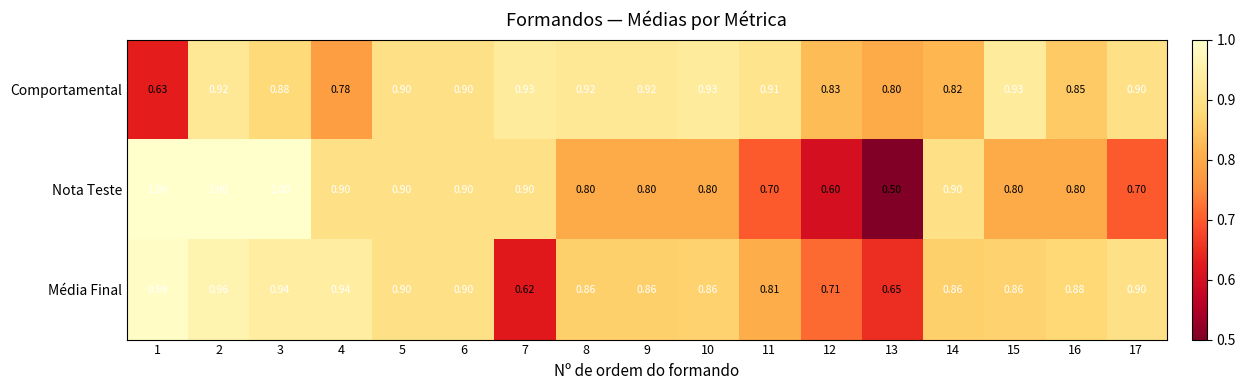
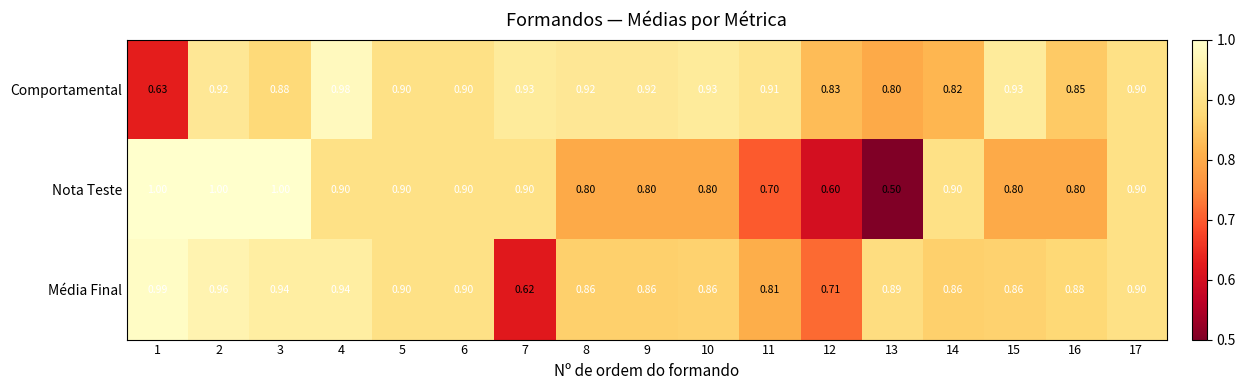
  {
    "Comportamental": {
      "1": 0.63,
      "2": 0.92,
      "3": 0.88,
-     "4": 0.78,
+     "4": 0.98,
      "5": 0.90,
      "6": 0.90,
      "7": 0.93,
      "8": 0.92,
      "9": 0.92,
      "10": 0.93,
      "11": 0.91,
      "12": 0.83,
      "13": 0.80,
      "14": 0.82,
      "15": 0.93,
      "16": 0.85,
      "17": 0.90
    },
    "Nota Teste": {
      "1": 1.00,
      "2": 1.00,
      "3": 1.00,
      "4": 0.90,
      "5": 0.90,
      "6": 0.90,
      "7": 0.90,
      "8": 0.80,
      "9": 0.80,
      "10": 0.80,
      "11": 0.70,
      "12": 0.60,
      "13": 0.50,
      "14": 0.90,
      "15": 0.80,
      "16": 0.80,
-     "17": 0.70
+     "17": 0.90
    },
    "Média Final": {
      "1": 0.99,
      "2": 0.96,
      "3": 0.94,
      "4": 0.94,
      "5": 0.90,
      "6": 0.90,
      "7": 0.62,
      "8": 0.86,
      "9": 0.86,
      "10": 0.86,
      "11": 0.81,
      "12": 0.71,
-     "13": 0.65,
+     "13": 0.89,
      "14": 0.86,
      "15": 0.86,
      "16": 0.88,
      "17": 0.90
    }
  }
